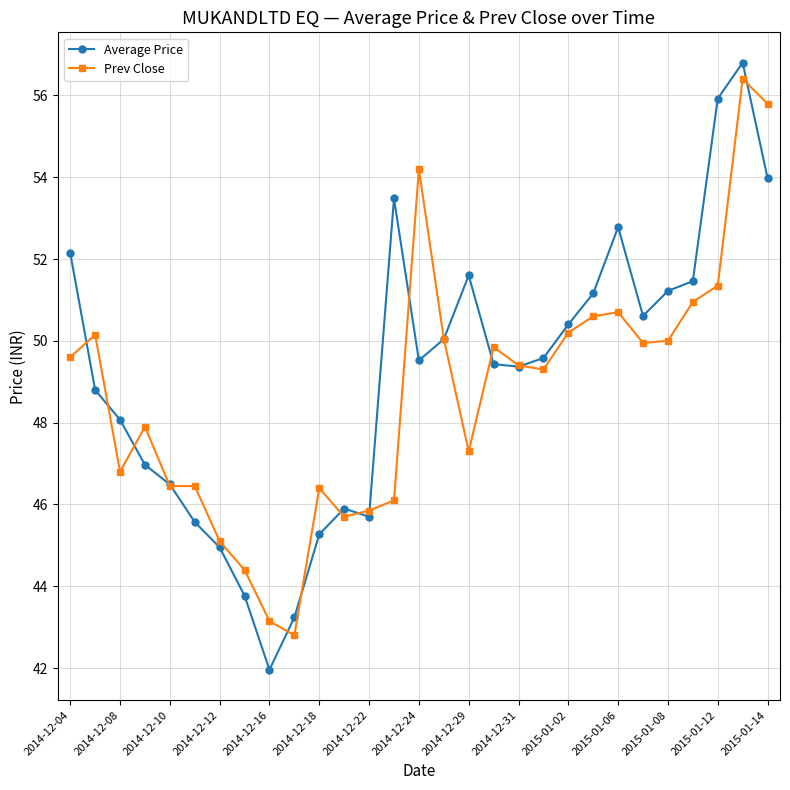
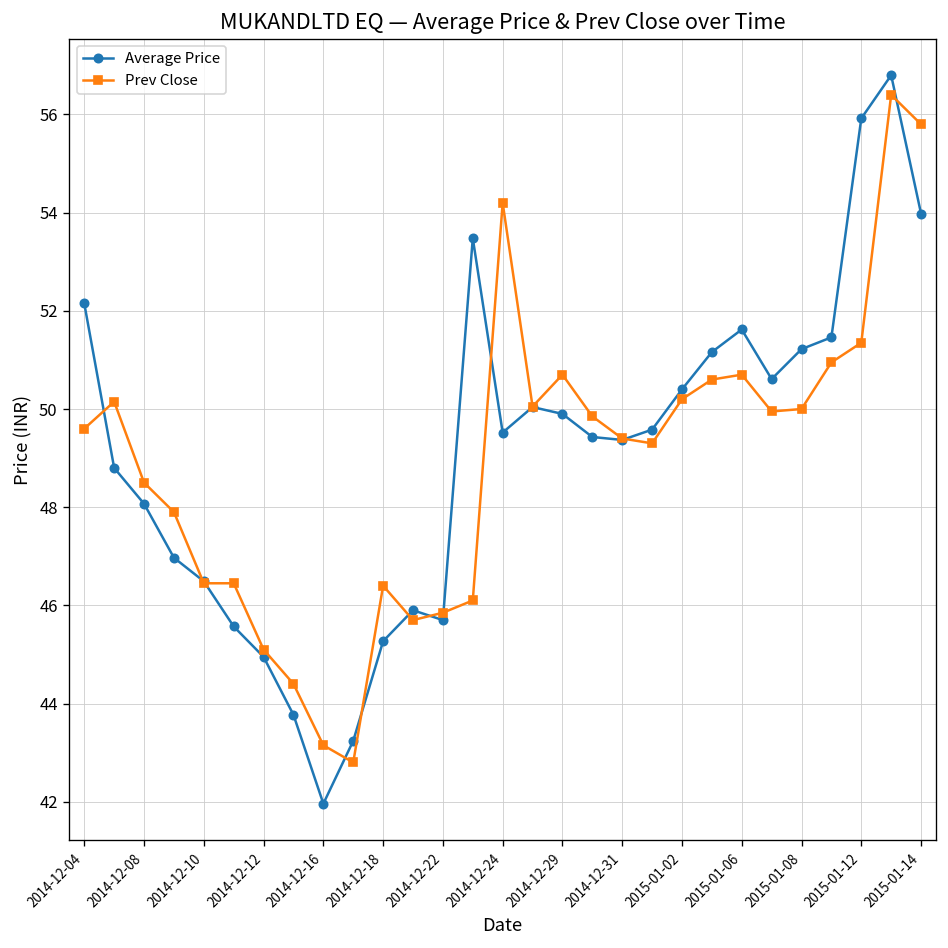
  {
    "Average Price": {
      "2014-12-04": 52.2,
      "2014-12-08": 48.1,
      "2014-12-12": 45.0,
      "2014-12-16": 42.0,
      "2014-12-18": 45.3,
      "2014-12-22": 45.7,
      "2014-12-24": 49.5,
-     "2014-12-29": 51.6,
+     "2014-12-29": 49.9,
      "2015-01-02": 50.4,
-     "2015-01-06": 52.8,
+     "2015-01-06": 51.6,
      "2015-01-08": 51.2,
      "2015-01-12": 55.9,
      "2015-01-14": 54.0
    },
    "Prev Close": {
      "2014-12-04": 49.6,
-     "2014-12-08": 46.8,
+     "2014-12-08": 48.5,
      "2014-12-12": 45.1,
      "2014-12-16": 43.2,
      "2014-12-18": 46.4,
      "2014-12-22": 45.9,
      "2014-12-24": 54.2,
-     "2014-12-29": 47.3,
+     "2014-12-29": 50.7,
      "2015-01-02": 50.2,
      "2015-01-06": 50.7,
      "2015-01-08": 50.0,
      "2015-01-12": 51.4,
      "2015-01-14": 55.8
    }
  }
